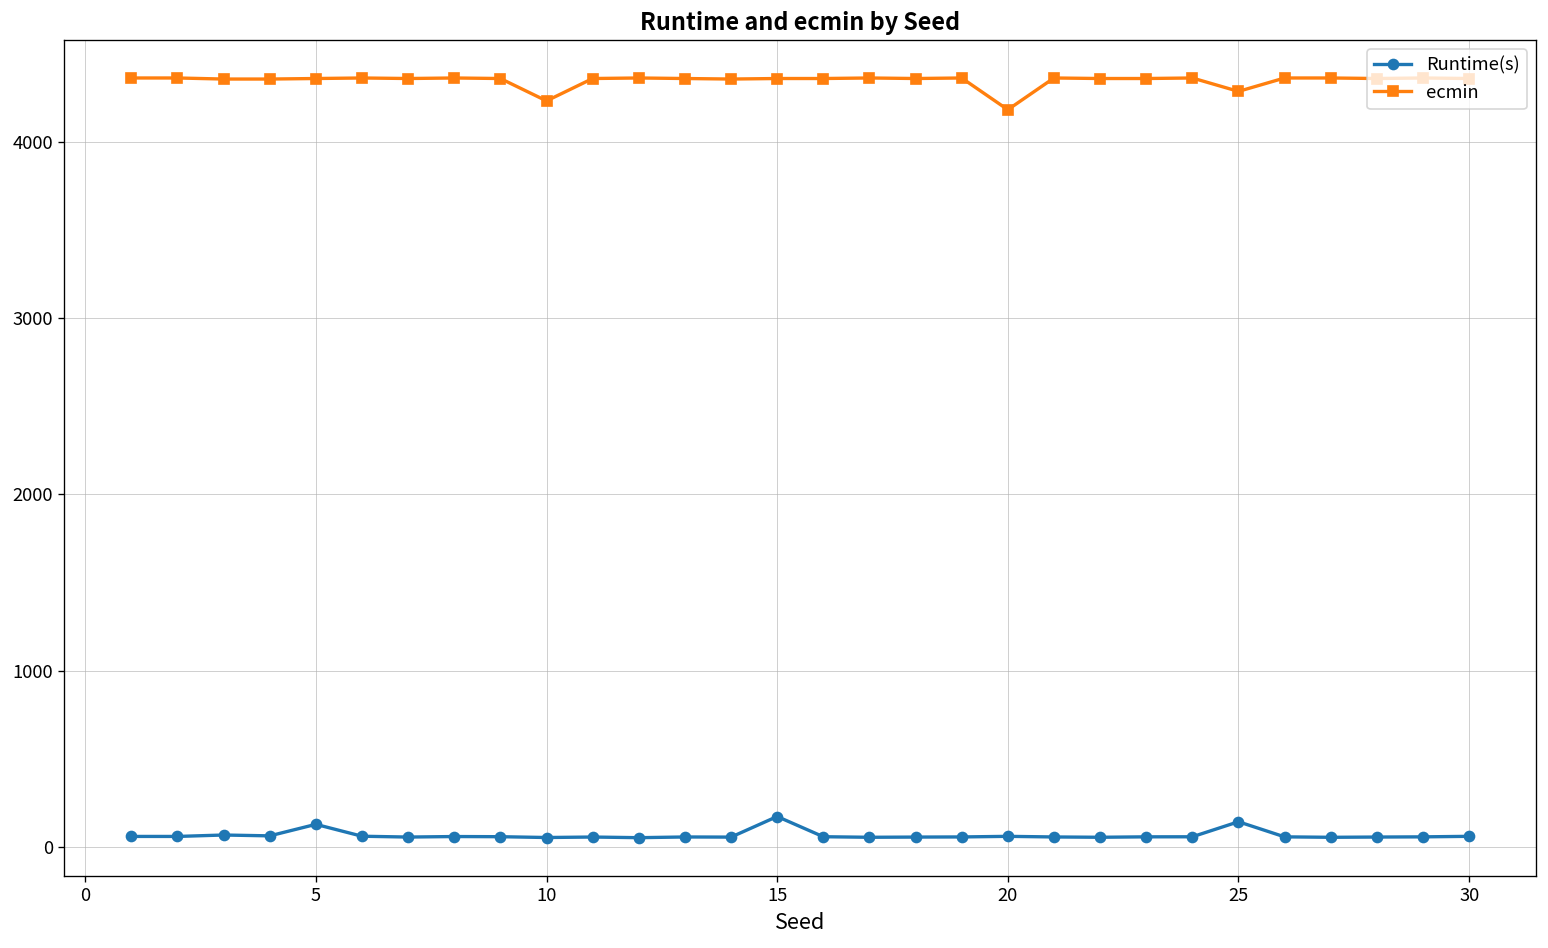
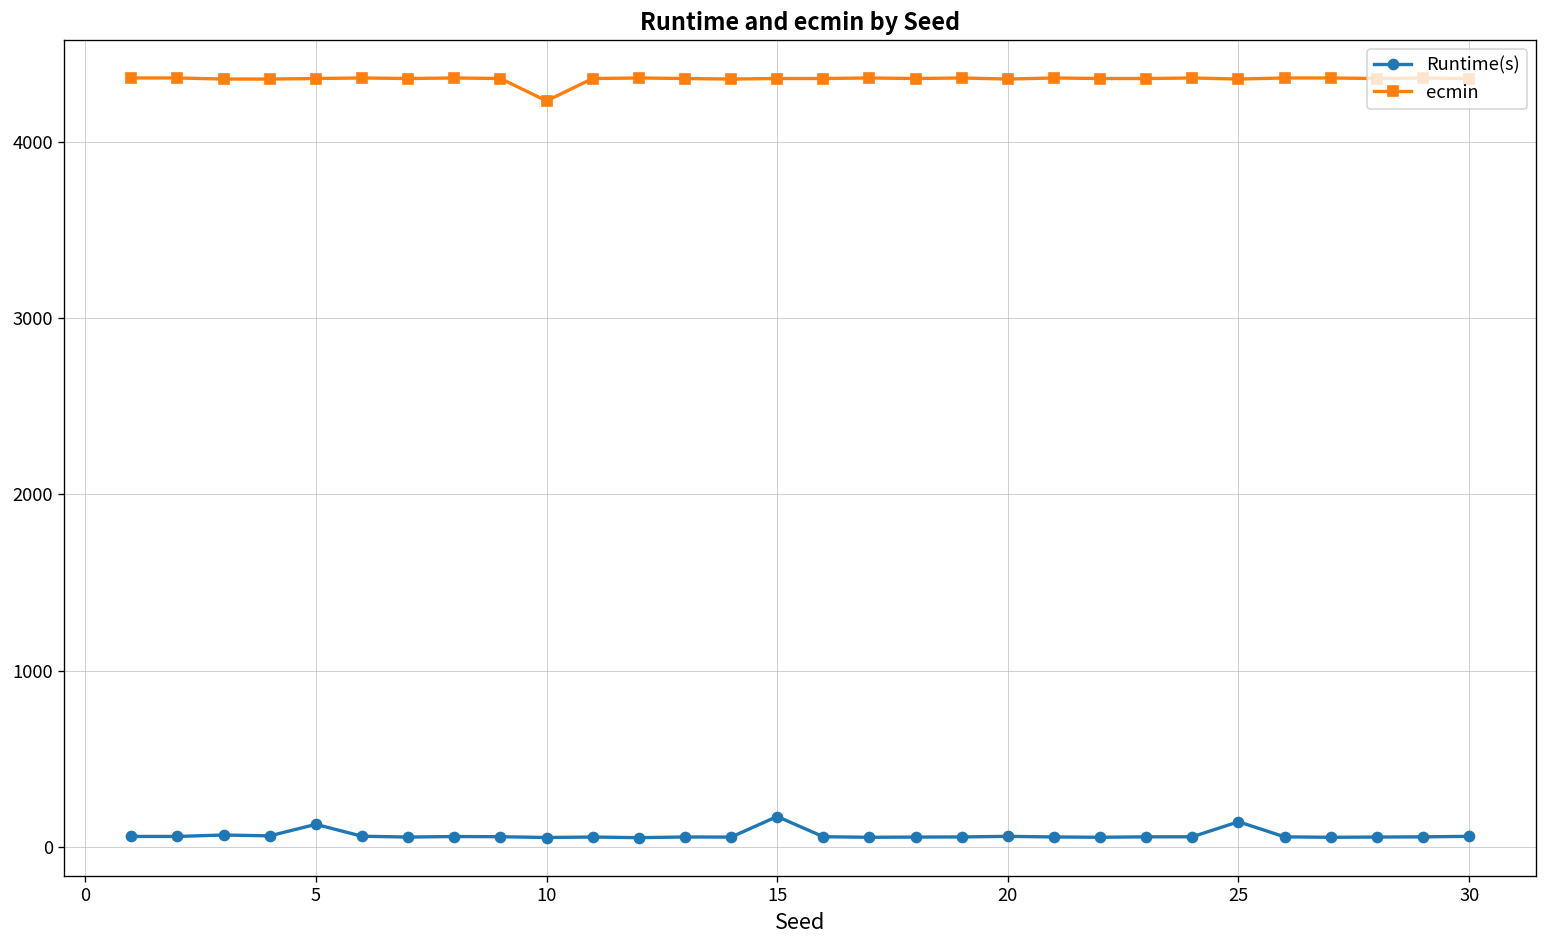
  {
    "Runtime(s)": {
      "5": 130,
      "10": 50,
      "15": 170,
      "20": 60,
      "25": 140,
      "30": 60
    },
    "ecmin": {
      "5": 4360,
      "10": 4230,
      "15": 4360,
-     "20": 4180,
-     "25": 4290
+     "20": 4360,
+     "25": 4360
    }
  }
